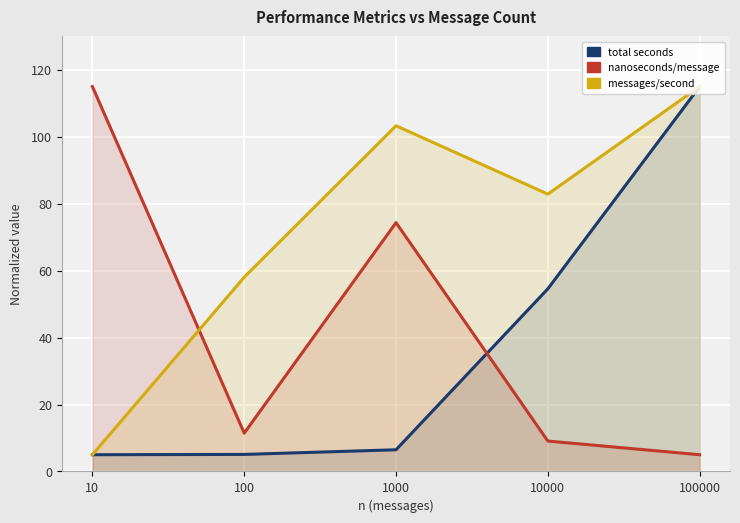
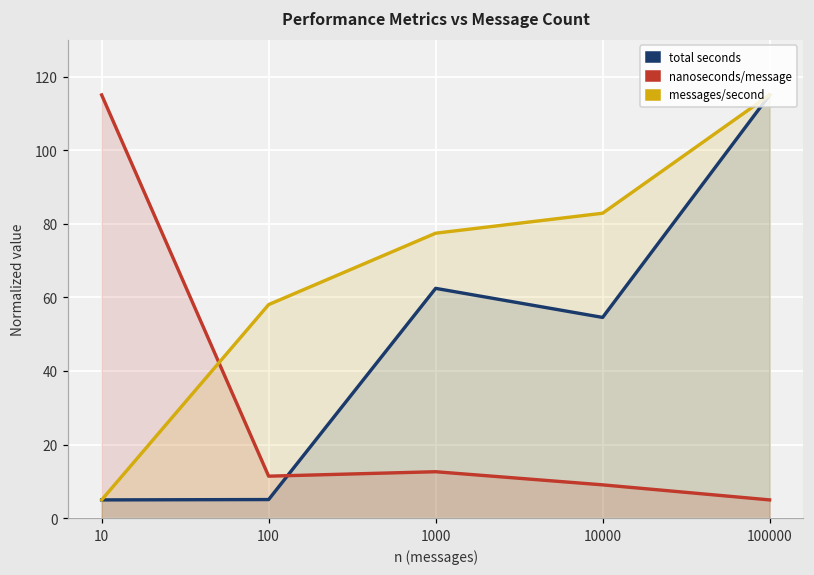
  {
    "total seconds": {
      "100": 5,
-     "1000": 6,
+     "1000": 62,
      "10000": 55
    },
    "nanoseconds/message": {
      "10": 115,
      "100": 11,
-     "1000": 74,
+     "1000": 13,
      "10000": 9,
      "100000": 5
    },
    "messages/second": {
      "100": 58,
-     "1000": 103,
+     "1000": 77,
      "10000": 83
    }
  }
